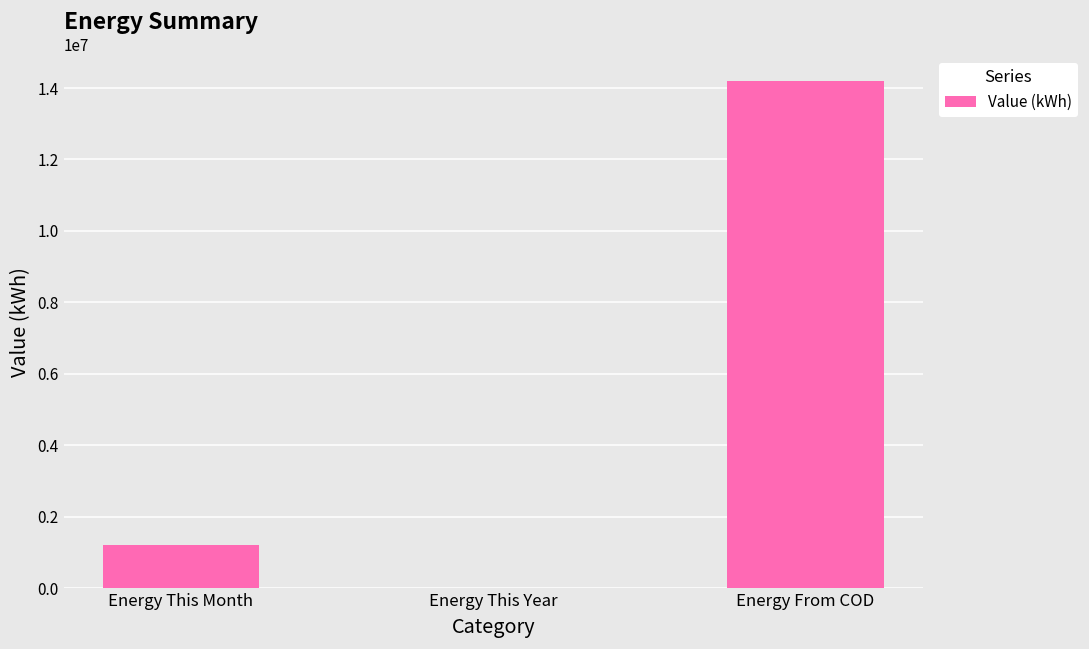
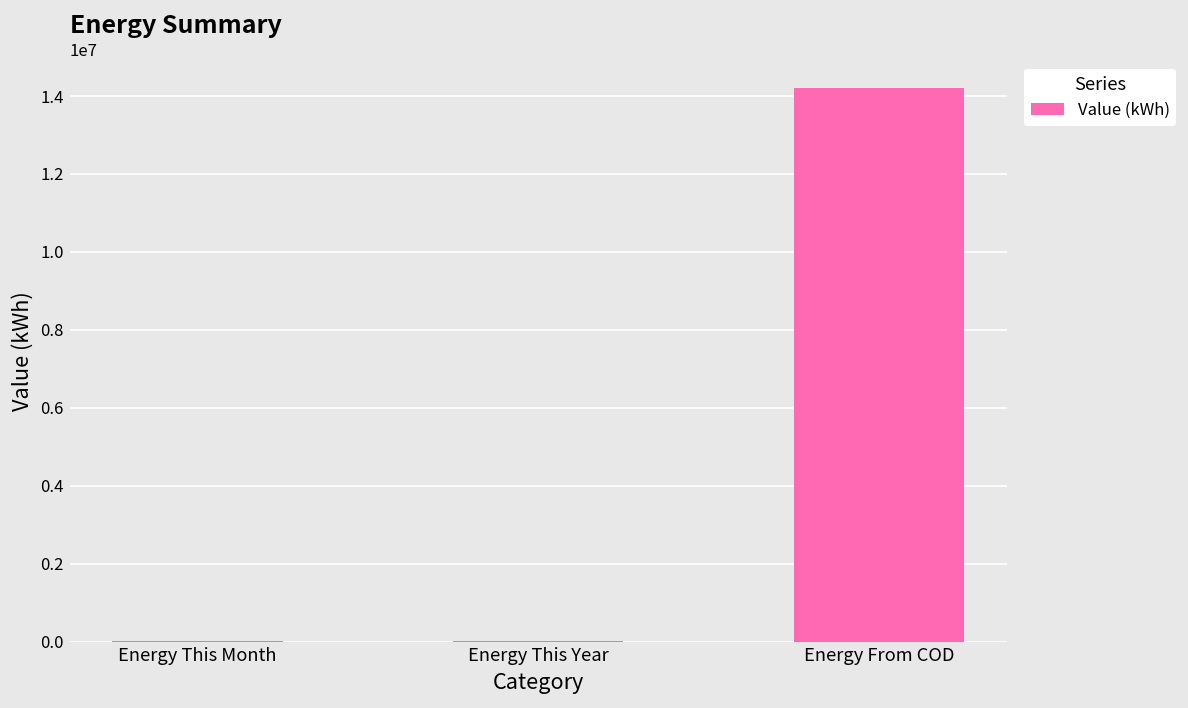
  {
-   "Energy This Month": 1200000,
+   "Energy This Month": 0,
    "Energy From COD": 14200000
  }
